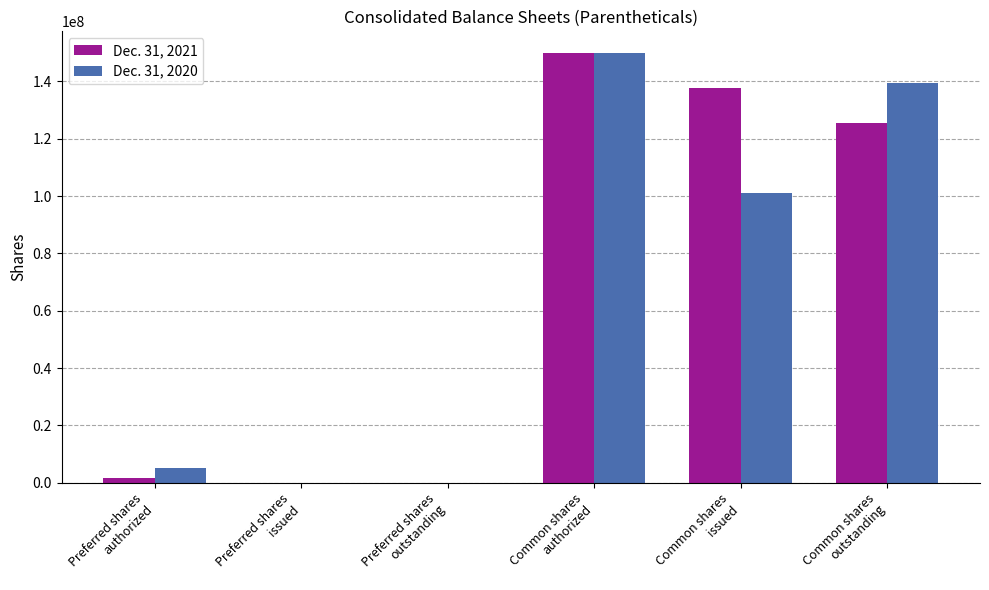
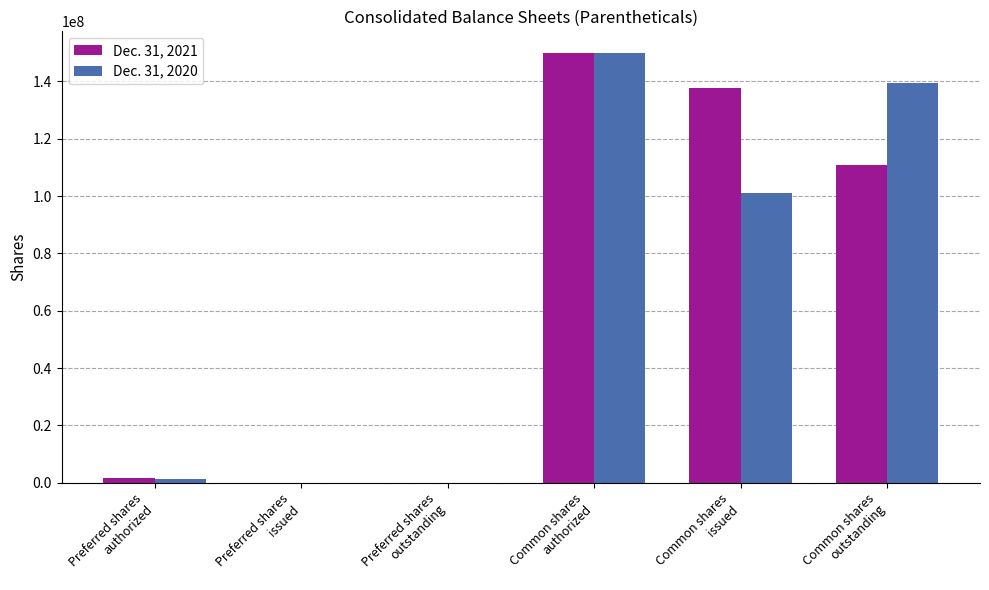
  {
    "Dec. 31, 2021": {
      "Preferred shares authorized": 2000000,
      "Preferred shares issued": 0,
      "Preferred shares outstanding": 0,
      "Common shares authorized": 150000000,
      "Common shares issued": 138000000,
-     "Common shares outstanding": 126000000
+     "Common shares outstanding": 111000000
    },
    "Dec. 31, 2020": {
-     "Preferred shares authorized": 5000000,
+     "Preferred shares authorized": 1000000,
      "Preferred shares issued": 0,
      "Preferred shares outstanding": 0,
      "Common shares authorized": 150000000,
      "Common shares issued": 101000000,
      "Common shares outstanding": 140000000
    }
  }
